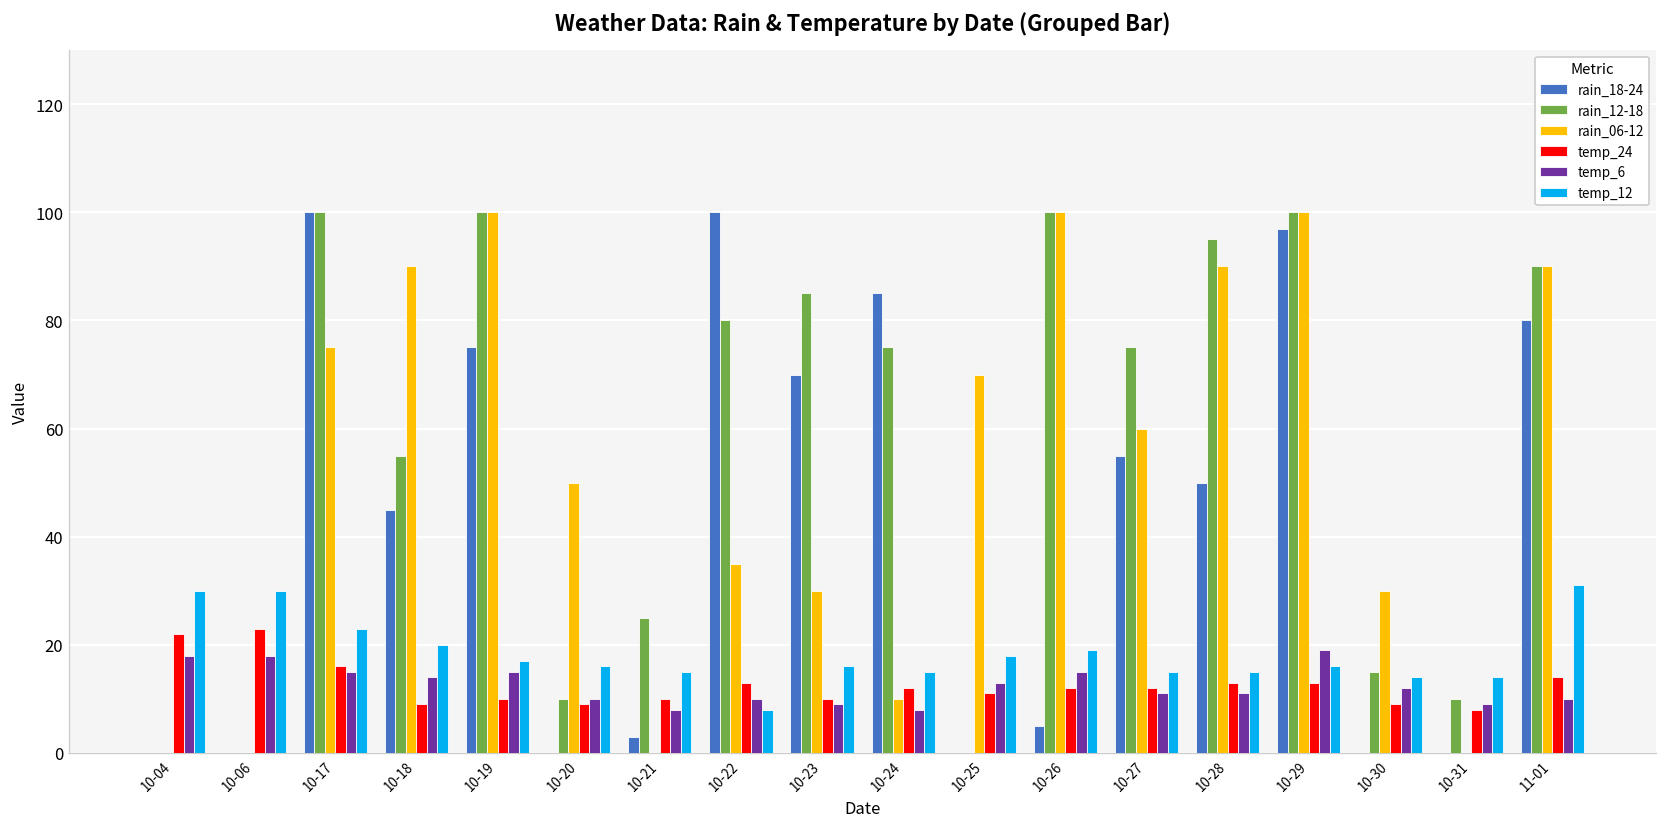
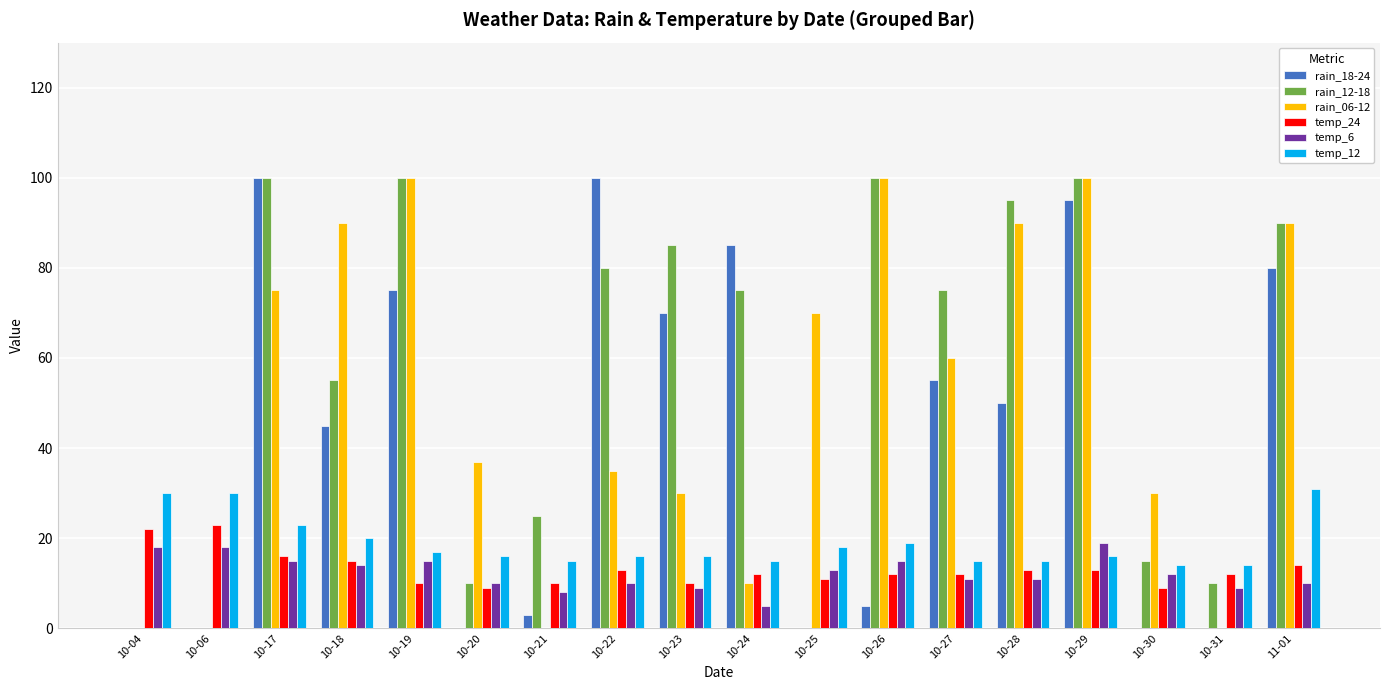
  {
    "rain_18-24": {
      "10-04": 0,
      "10-06": 0,
      "10-17": 100,
      "10-18": 45,
      "10-19": 75,
      "10-20": 0,
      "10-21": 3,
      "10-22": 100,
      "10-23": 70,
      "10-24": 85,
      "10-25": 0,
      "10-26": 5,
      "10-27": 55,
      "10-28": 50,
-     "10-29": 97,
+     "10-29": 95,
      "10-30": 0,
      "10-31": 0,
      "11-01": 80
    },
    "rain_12-18": {
      "10-04": 0,
      "10-06": 0,
      "10-17": 100,
      "10-18": 55,
      "10-19": 100,
      "10-20": 10,
      "10-21": 25,
      "10-22": 80,
      "10-23": 85,
      "10-24": 75,
      "10-25": 0,
      "10-26": 100,
      "10-27": 75,
      "10-28": 95,
      "10-29": 100,
      "10-30": 15,
      "10-31": 10,
      "11-01": 90
    },
    "rain_06-12": {
      "10-04": 0,
      "10-06": 0,
      "10-17": 75,
      "10-18": 90,
      "10-19": 100,
-     "10-20": 50,
+     "10-20": 37,
      "10-21": 0,
      "10-22": 35,
      "10-23": 30,
      "10-24": 10,
      "10-25": 70,
      "10-26": 100,
      "10-27": 60,
      "10-28": 90,
      "10-29": 100,
      "10-30": 30,
      "10-31": 0,
      "11-01": 90
    },
    "temp_24": {
      "10-04": 22,
      "10-06": 23,
      "10-17": 16,
-     "10-18": 9,
+     "10-18": 15,
      "10-19": 10,
      "10-20": 9,
      "10-21": 10,
      "10-22": 13,
      "10-23": 10,
      "10-24": 12,
      "10-25": 11,
      "10-26": 12,
      "10-27": 12,
      "10-28": 13,
      "10-29": 13,
      "10-30": 9,
-     "10-31": 8,
+     "10-31": 12,
      "11-01": 14
    },
    "temp_6": {
      "10-04": 18,
      "10-06": 18,
      "10-17": 15,
      "10-18": 14,
      "10-19": 15,
      "10-20": 10,
      "10-21": 8,
      "10-22": 10,
      "10-23": 9,
-     "10-24": 8,
+     "10-24": 5,
      "10-25": 13,
      "10-26": 15,
      "10-27": 11,
      "10-28": 11,
      "10-29": 19,
      "10-30": 12,
      "10-31": 9,
      "11-01": 10
    },
    "temp_12": {
      "10-04": 30,
      "10-06": 30,
      "10-17": 23,
      "10-18": 20,
      "10-19": 17,
      "10-20": 16,
      "10-21": 15,
-     "10-22": 8,
+     "10-22": 16,
      "10-23": 16,
      "10-24": 15,
      "10-25": 18,
      "10-26": 19,
      "10-27": 15,
      "10-28": 15,
      "10-29": 16,
      "10-30": 14,
      "10-31": 14,
      "11-01": 31
    }
  }
